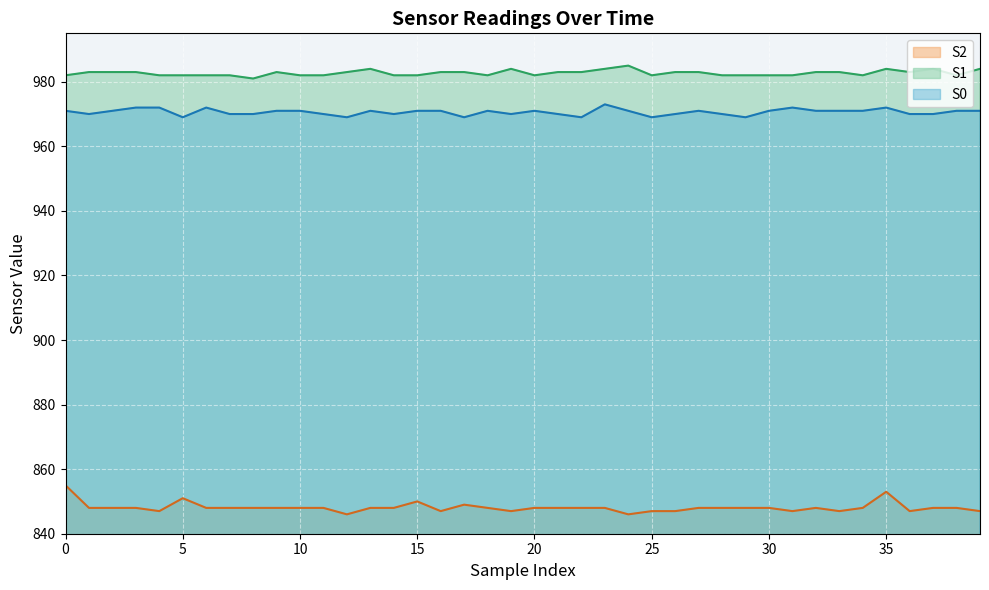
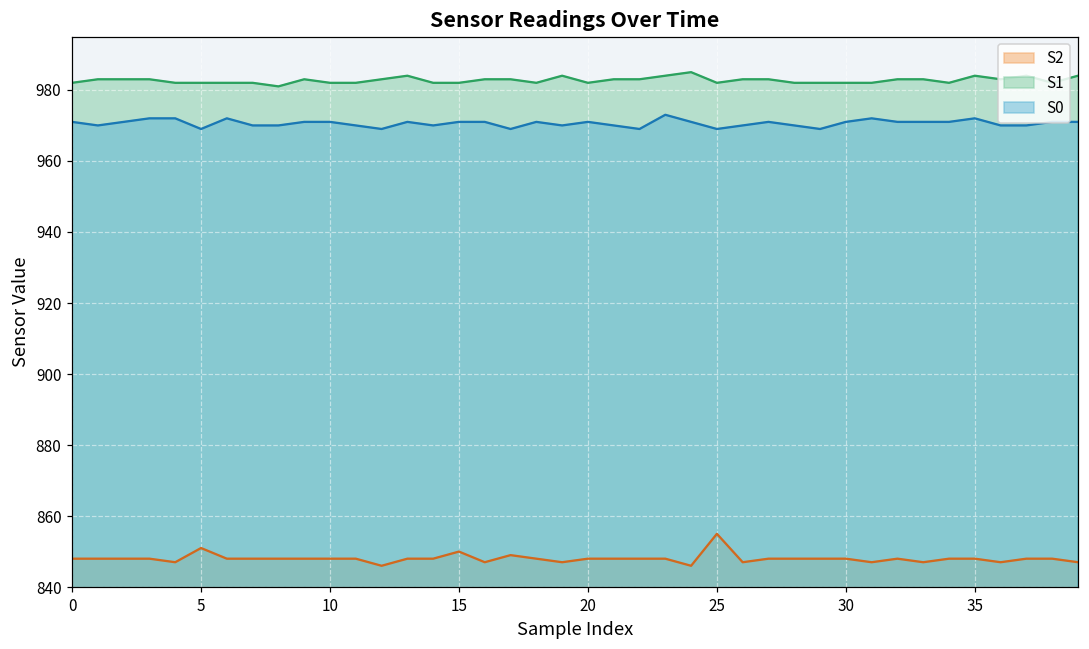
  {
    "S2": {
-     "0": 855,
+     "0": 848,
      "5": 851,
      "10": 848,
      "15": 850,
      "20": 848,
-     "25": 847,
+     "25": 855,
      "30": 848,
-     "35": 853
+     "35": 848
    }
  }
